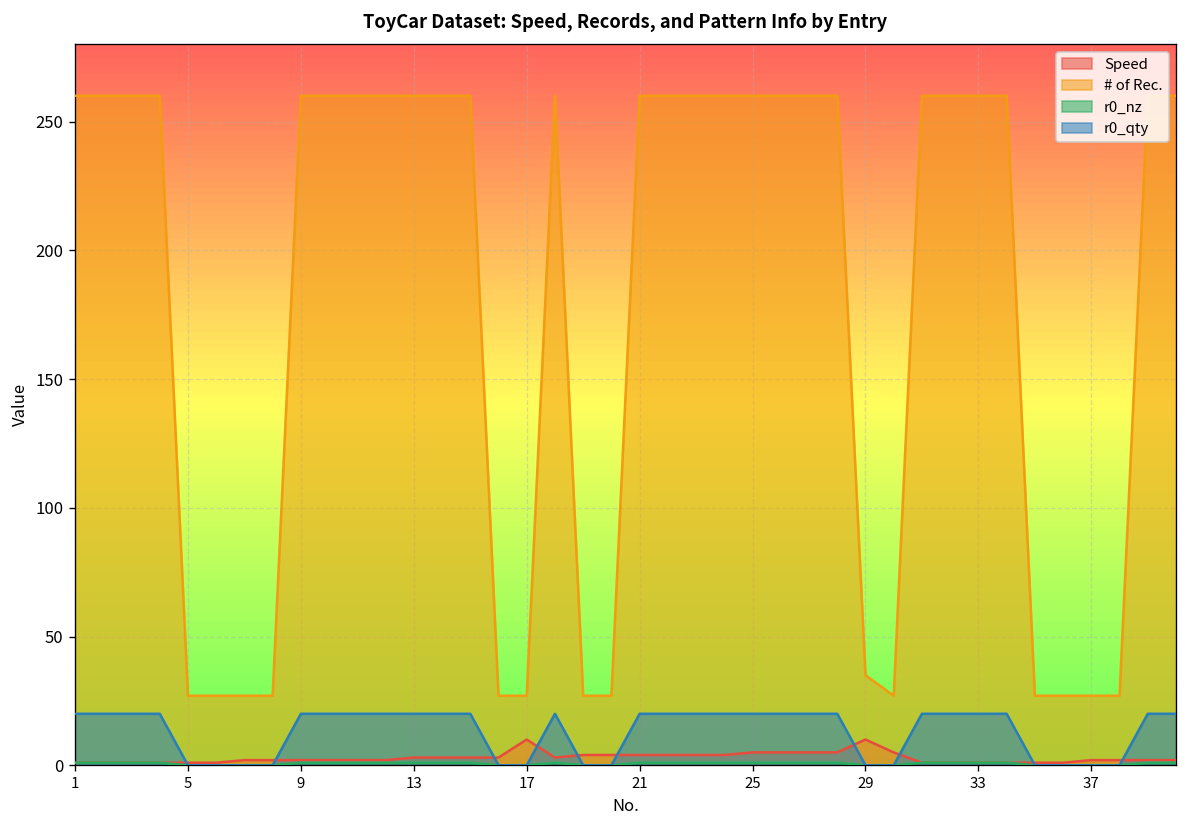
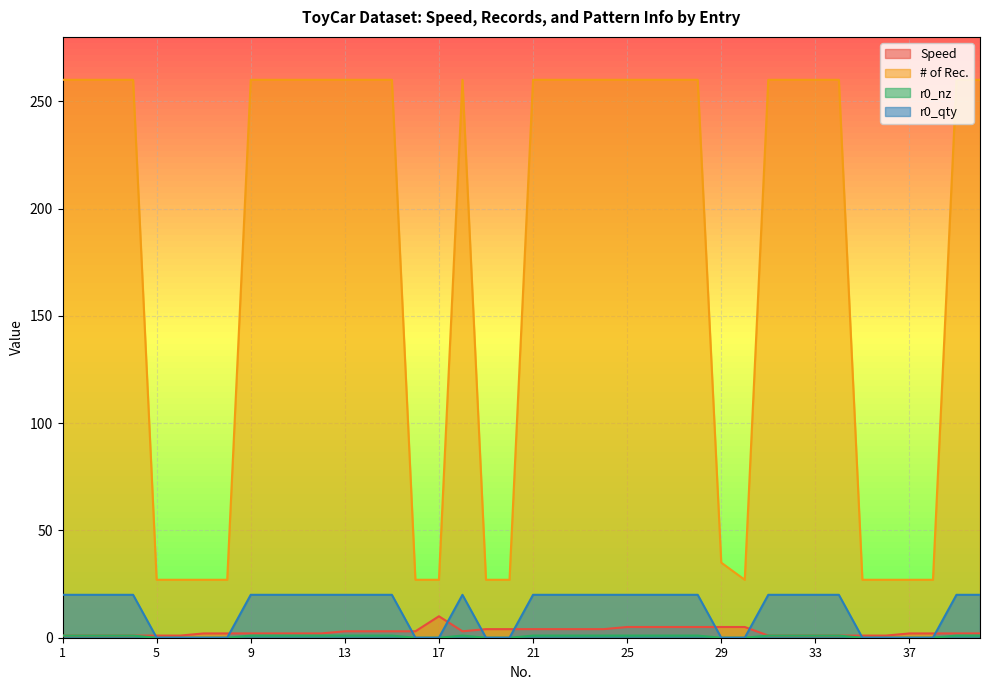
  {
    "Speed": {
      "13": 3,
      "17": 10,
      "21": 4,
      "25": 5,
-     "29": 10,
+     "29": 5,
      "37": 2
    },
    "# of Rec.": {
      "1": 260,
      "5": 27,
      "9": 260,
      "13": 260,
      "17": 27,
      "21": 260,
      "25": 260,
      "29": 35,
      "33": 260,
      "37": 27
    },
    "r0_nz": {
      "13": 1,
      "21": 1,
      "25": 1
    },
    "r0_qty": {
      "1": 20,
      "9": 20,
      "13": 20,
      "21": 20,
      "25": 20,
      "33": 20
    }
  }
